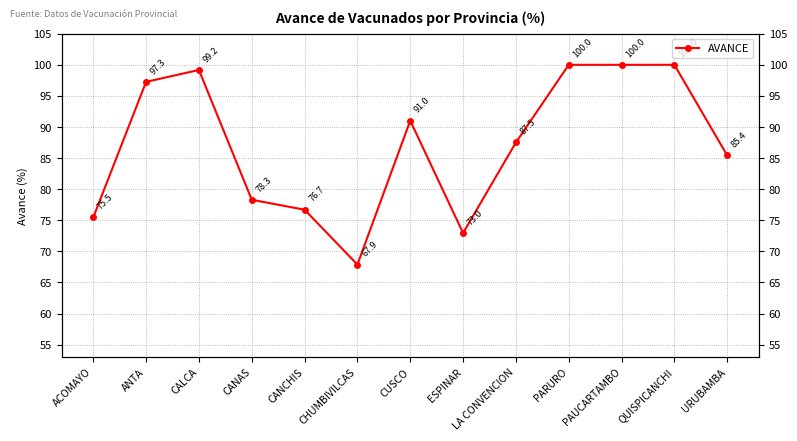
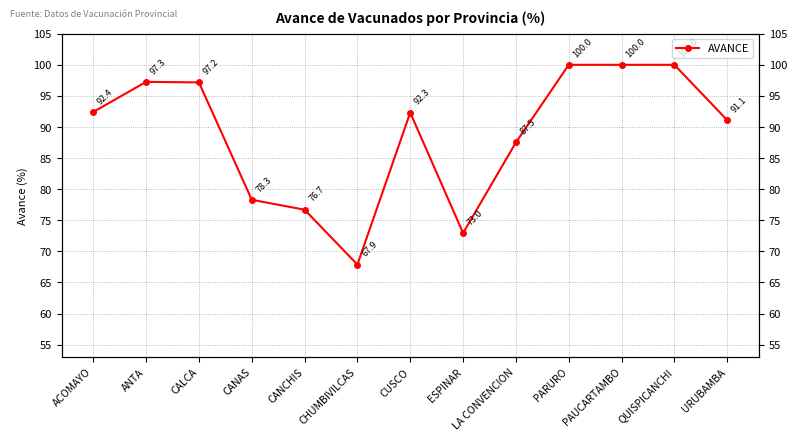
  {
-   "ACOMAYO": 75.5,
+   "ACOMAYO": 92.4,
    "ANTA": 97.3,
-   "CALCA": 99.2,
+   "CALCA": 97.2,
    "CANAS": 78.3,
    "CANCHIS": 76.7,
    "CHUMBIVILCAS": 67.9,
-   "CUSCO": 91.0,
+   "CUSCO": 92.3,
    "ESPINAR": 73.0,
    "LA CONVENCION": 87.5,
    "PARURO": 100.0,
    "PAUCARTAMBO": 100.0,
-   "URUBAMBA": 85.4
+   "URUBAMBA": 91.1
  }
